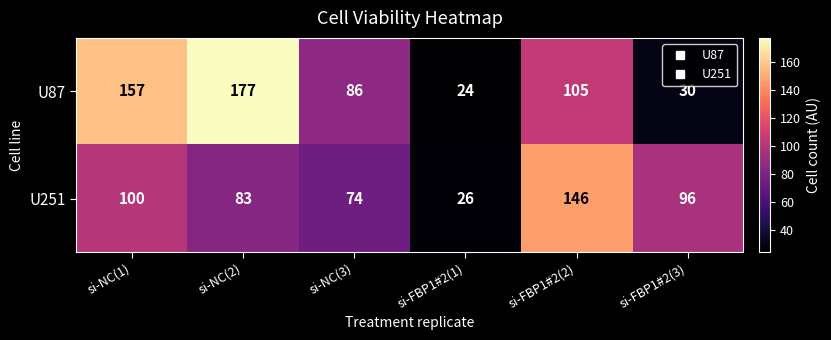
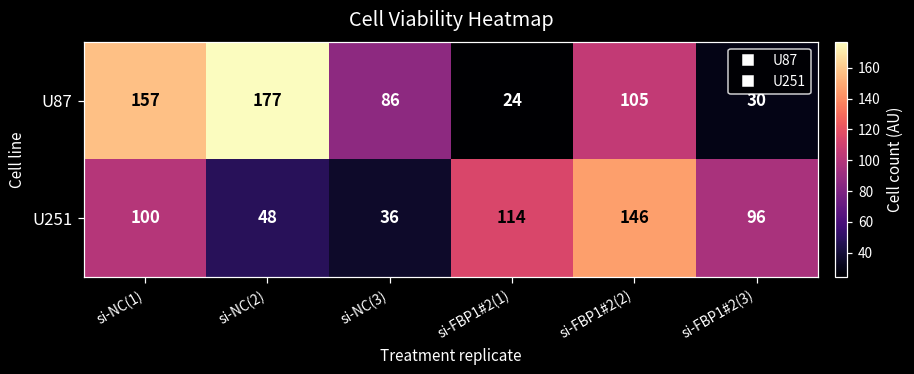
  {
    "U87": {
      "si-NC(1)": 157,
      "si-NC(2)": 177,
      "si-NC(3)": 86,
      "si-FBP1#2(1)": 24,
      "si-FBP1#2(2)": 105
    },
    "U251": {
      "si-NC(1)": 100,
-     "si-NC(2)": 83,
-     "si-NC(3)": 74,
-     "si-FBP1#2(1)": 26,
+     "si-NC(2)": 48,
+     "si-NC(3)": 36,
+     "si-FBP1#2(1)": 114,
      "si-FBP1#2(2)": 146,
      "si-FBP1#2(3)": 96
    }
  }
